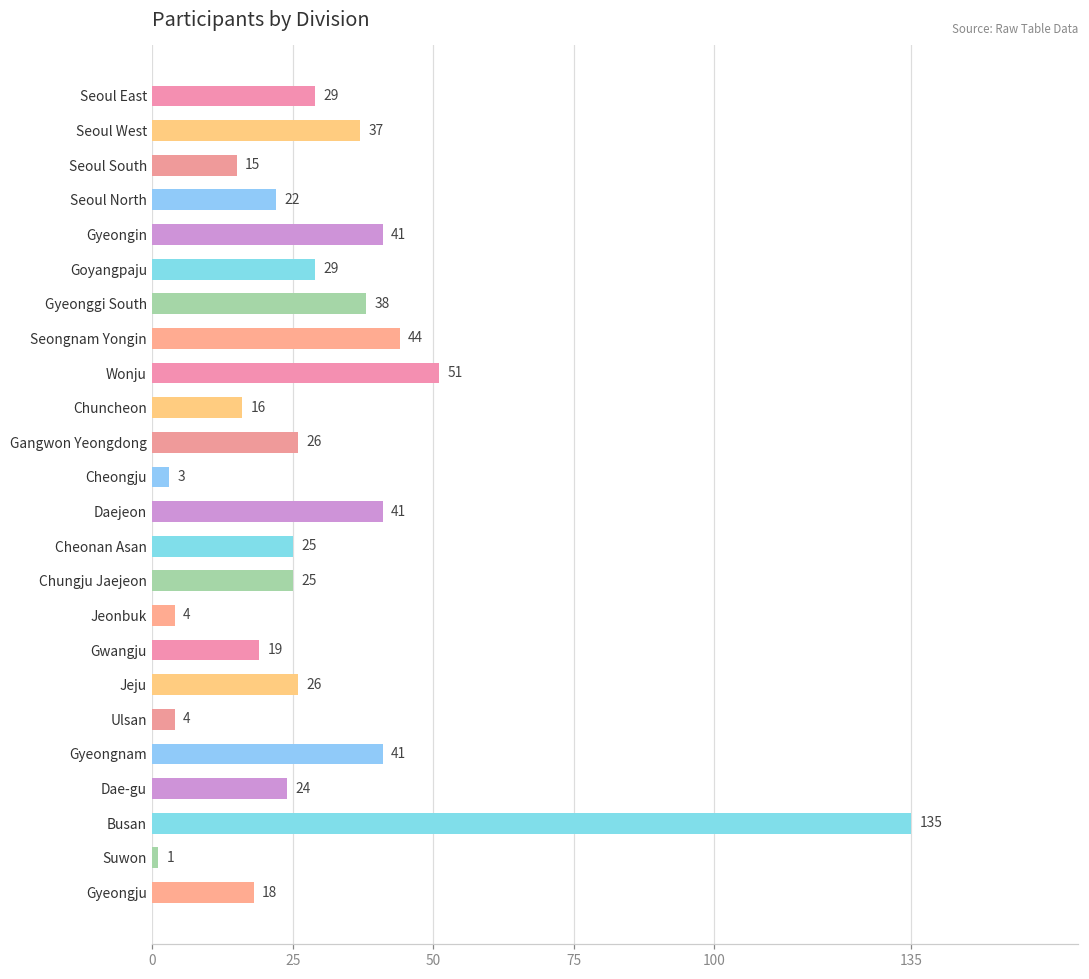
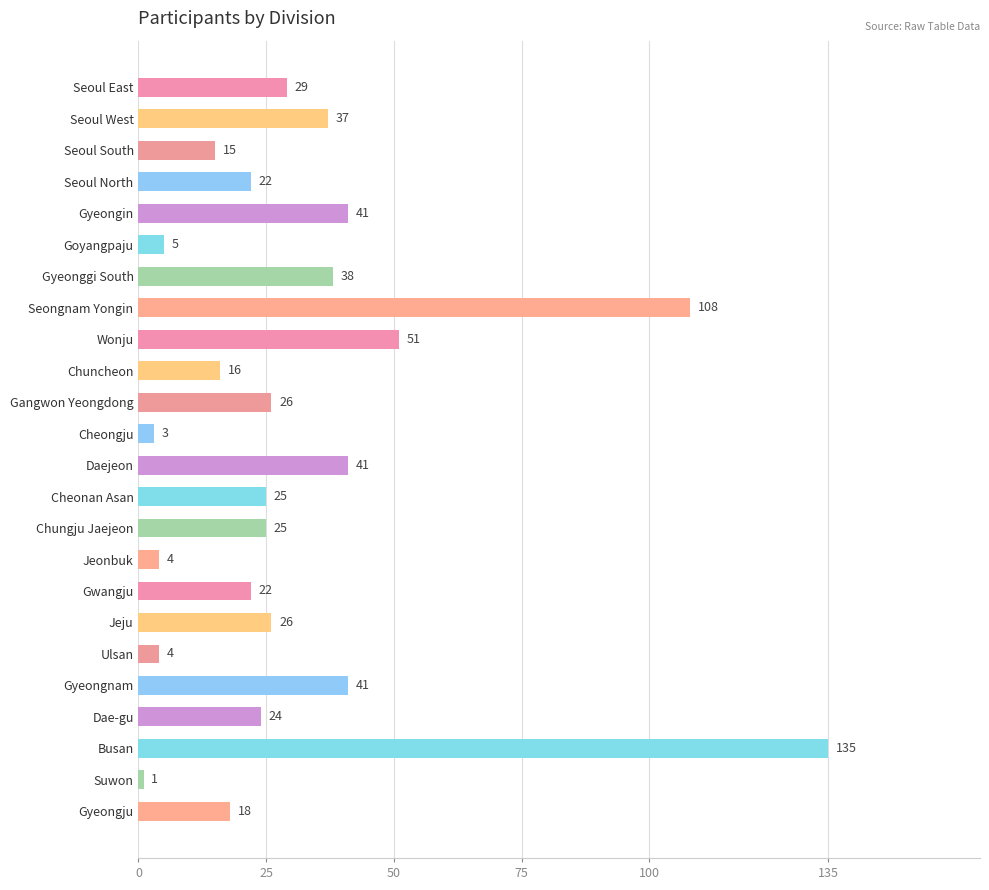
  {
    "Seoul East": 29,
    "Seoul West": 37,
    "Seoul South": 15,
    "Seoul North": 22,
    "Gyeongin": 41,
-   "Goyangpaju": 29,
+   "Goyangpaju": 5,
    "Gyeonggi South": 38,
-   "Seongnam Yongin": 44,
+   "Seongnam Yongin": 108,
    "Wonju": 51,
    "Chuncheon": 16,
    "Gangwon Yeongdong": 26,
    "Cheongju": 3,
    "Daejeon": 41,
    "Cheonan Asan": 25,
    "Chungju Jaejeon": 25,
    "Jeonbuk": 4,
-   "Gwangju": 19,
+   "Gwangju": 22,
    "Jeju": 26,
    "Ulsan": 4,
    "Gyeongnam": 41,
    "Dae-gu": 24,
    "Busan": 135,
    "Suwon": 1,
    "Gyeongju": 18
  }
